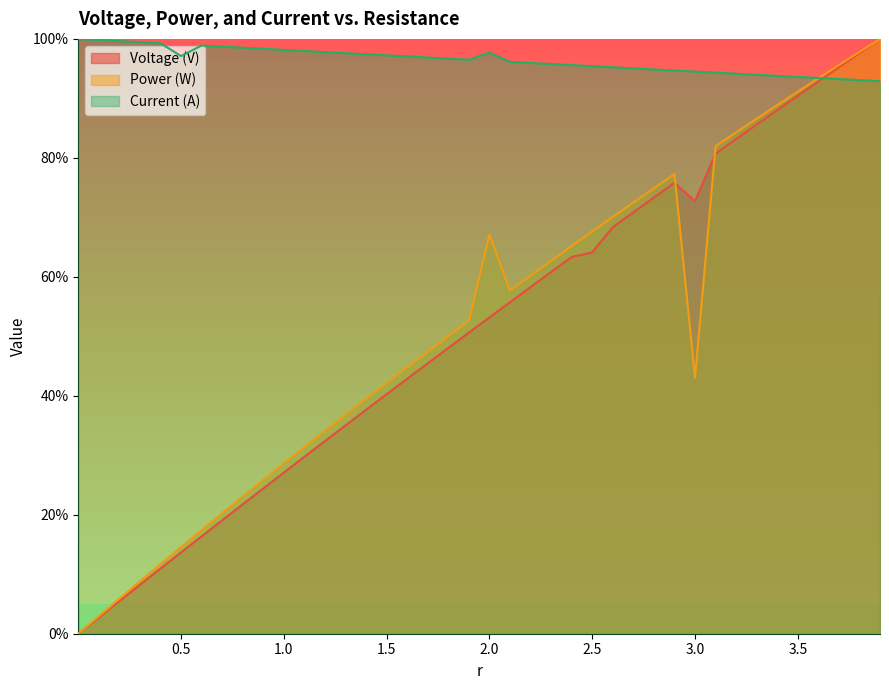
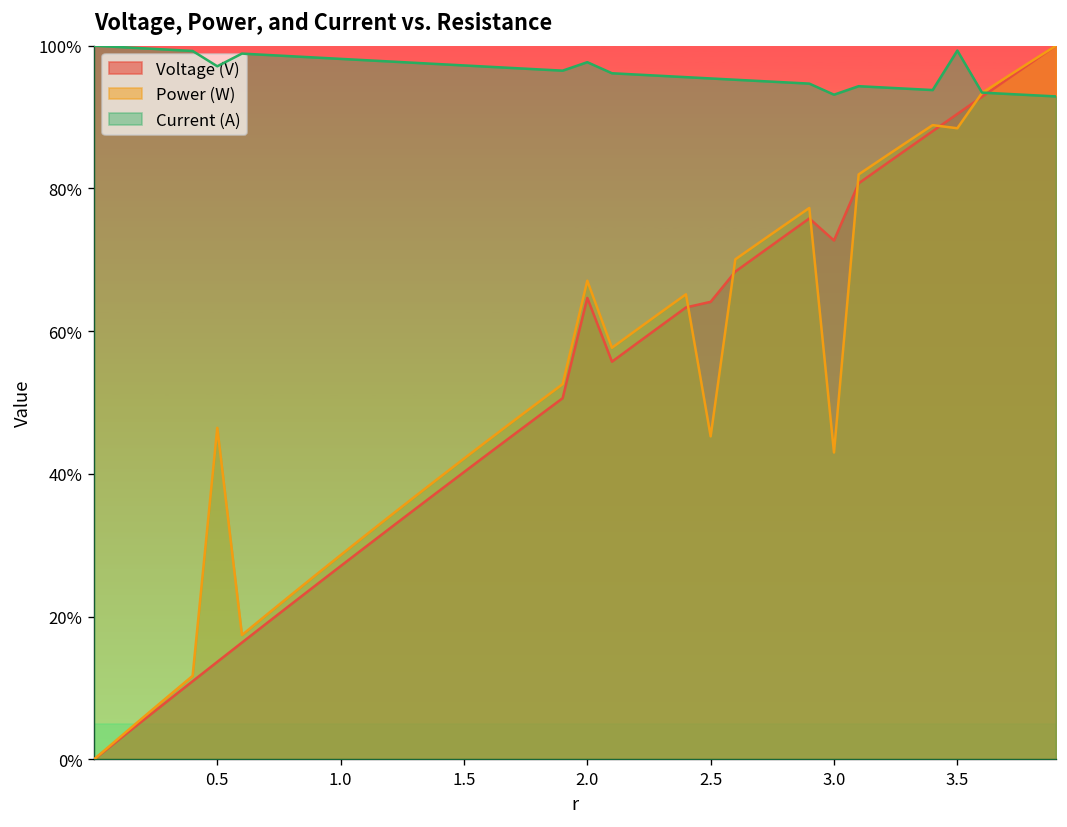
  {
    "Voltage (V)": {
      "0.5": "14%",
      "1.0": "27%",
      "1.5": "40%",
-     "2.0": "53%",
+     "2.0": "65%",
      "2.5": "64%",
      "3.0": "73%",
      "3.5": "90%"
    },
    "Power (W)": {
-     "0.5": "15%",
+     "0.5": "46%",
      "1.0": "29%",
      "1.5": "42%",
      "2.0": "67%",
-     "2.5": "68%",
+     "2.5": "45%",
      "3.0": "43%",
-     "3.5": "91%"
+     "3.5": "88%"
    },
    "Current (A)": {
      "1.0": "98%",
      "1.5": "97%",
      "2.0": "98%",
      "2.5": "95%",
-     "3.0": "95%",
-     "3.5": "94%"
+     "3.0": "93%",
+     "3.5": "99%"
    }
  }
